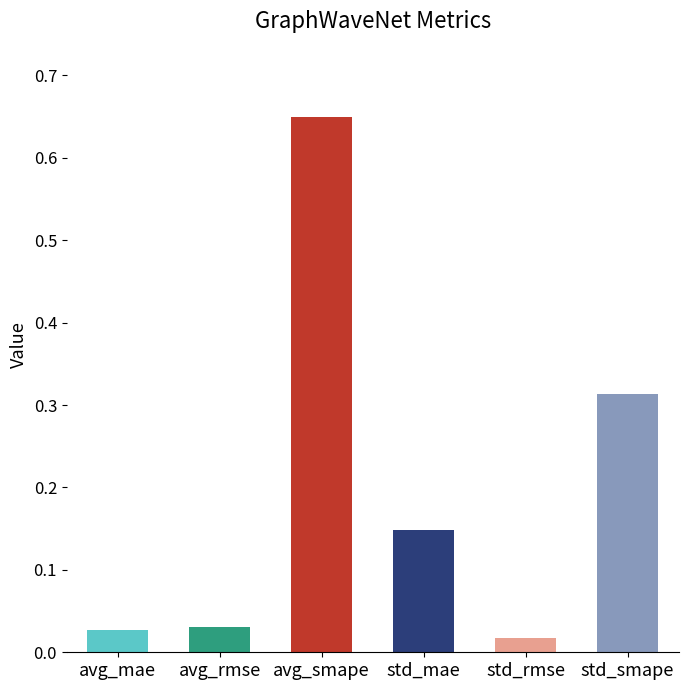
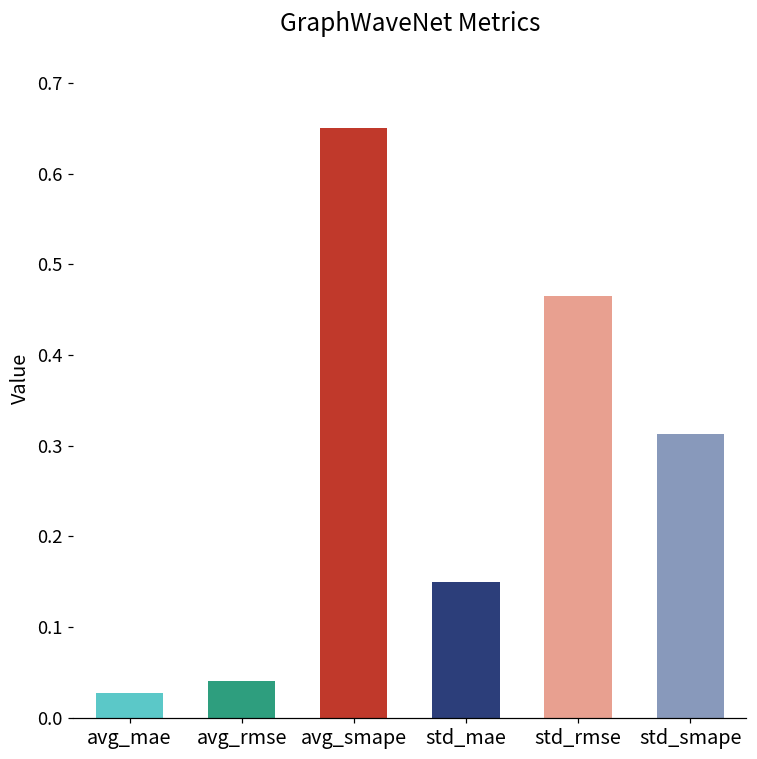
  {
    "avg_mae": 0.03,
-   "avg_rmse": 0.03,
+   "avg_rmse": 0.04,
    "avg_smape": 0.65,
    "std_mae": 0.15,
-   "std_rmse": 0.02,
+   "std_rmse": 0.47,
    "std_smape": 0.31
  }
